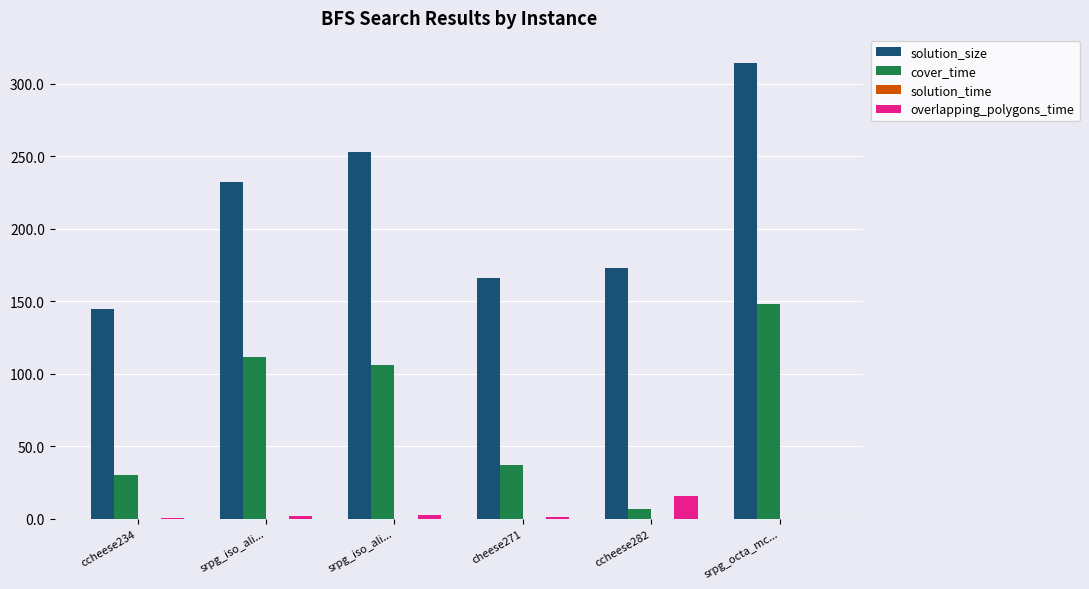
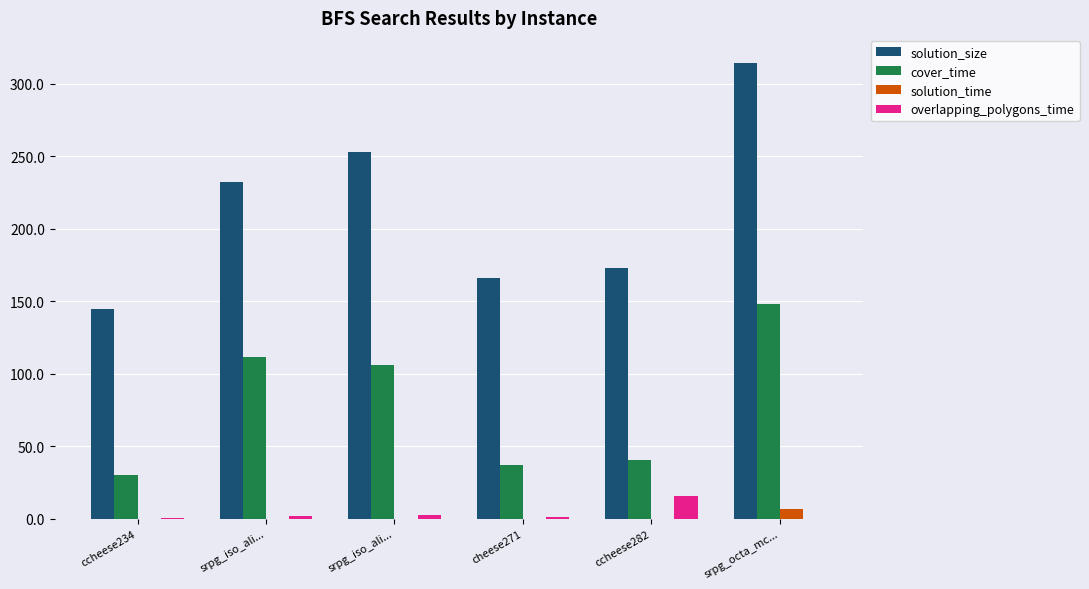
  {
    "solution_size": {
      "ccheese234": 145,
      "cheese271": 166,
      "ccheese282": 173,
      "srpg_octa_mc...": 314
    },
    "cover_time": {
      "ccheese234": 30,
      "cheese271": 37,
-     "ccheese282": 7,
+     "ccheese282": 40,
      "srpg_octa_mc...": 148
    },
    "solution_time": {
-     "srpg_octa_mc...": 0
+     "srpg_octa_mc...": 6
    },
    "overlapping_polygons_time": {
      "ccheese282": 16,
      "srpg_octa_mc...": 0
    }
  }
